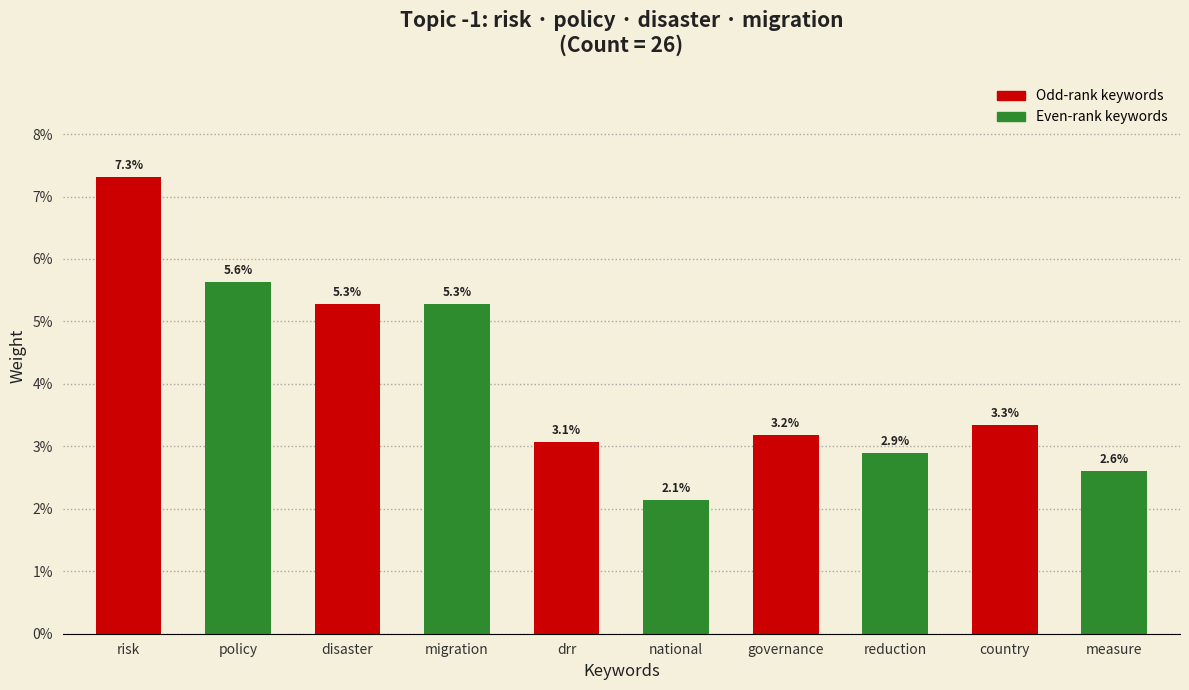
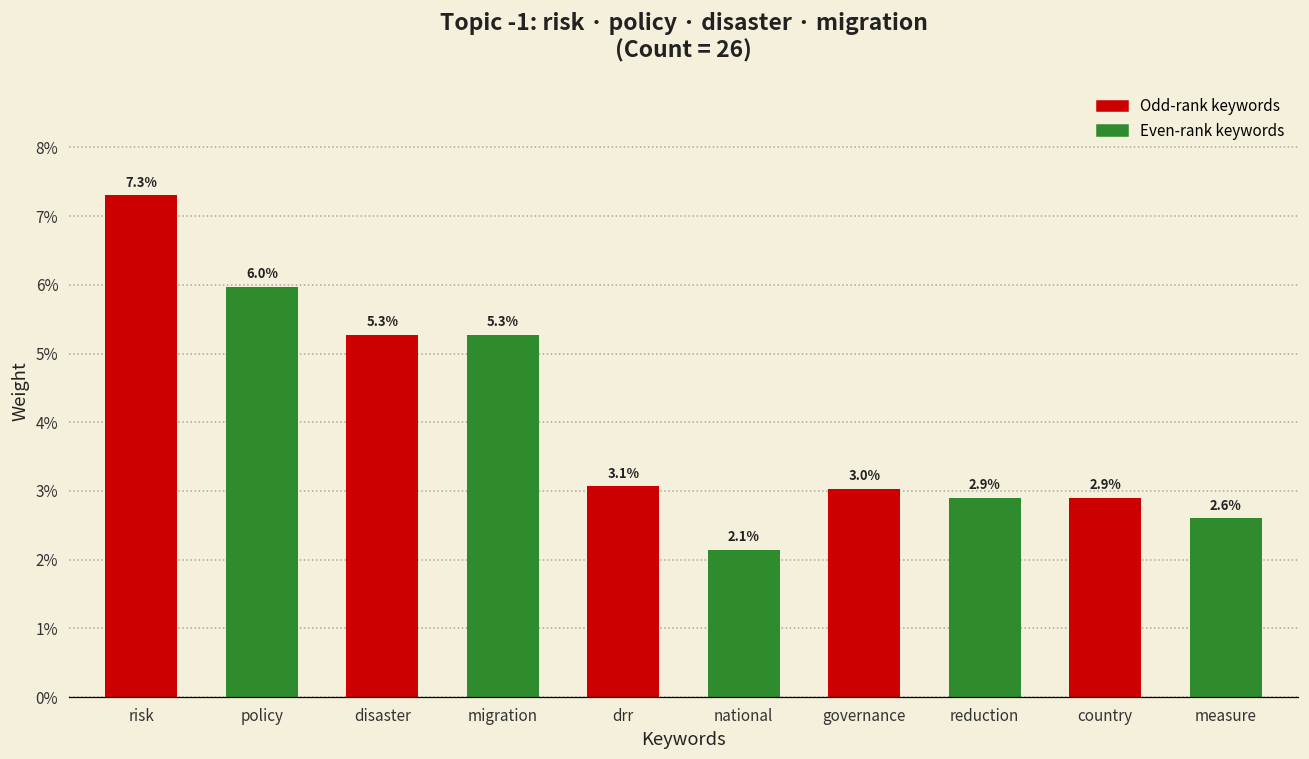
  {
    "risk": "7.3%",
-   "policy": "5.6%",
+   "policy": "6.0%",
    "disaster": "5.3%",
    "migration": "5.3%",
    "drr": "3.1%",
    "national": "2.1%",
-   "governance": "3.2%",
+   "governance": "3.0%",
    "reduction": "2.9%",
-   "country": "3.3%",
+   "country": "2.9%",
    "measure": "2.6%"
  }
